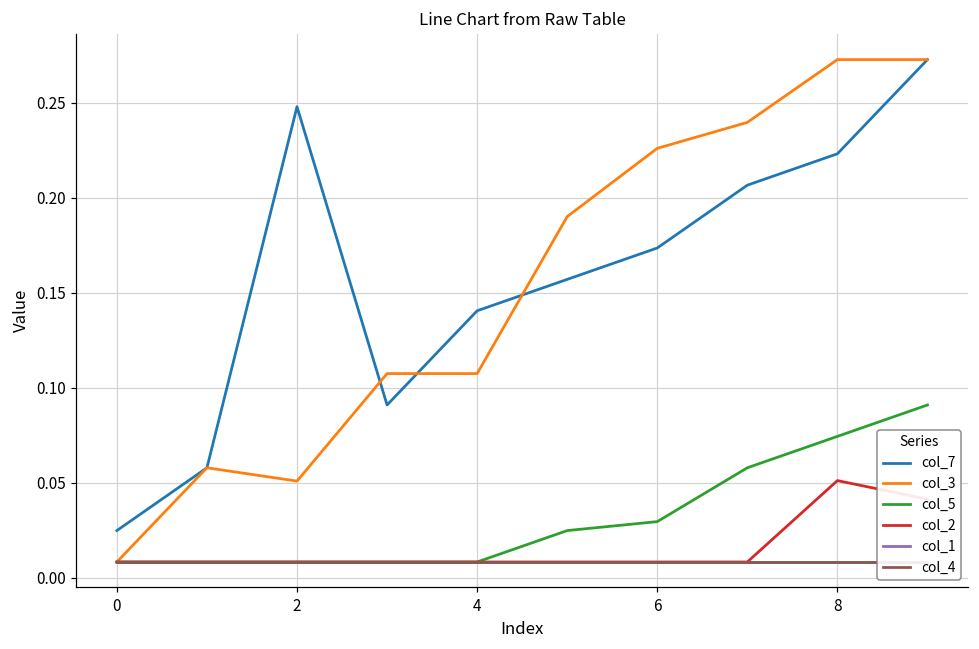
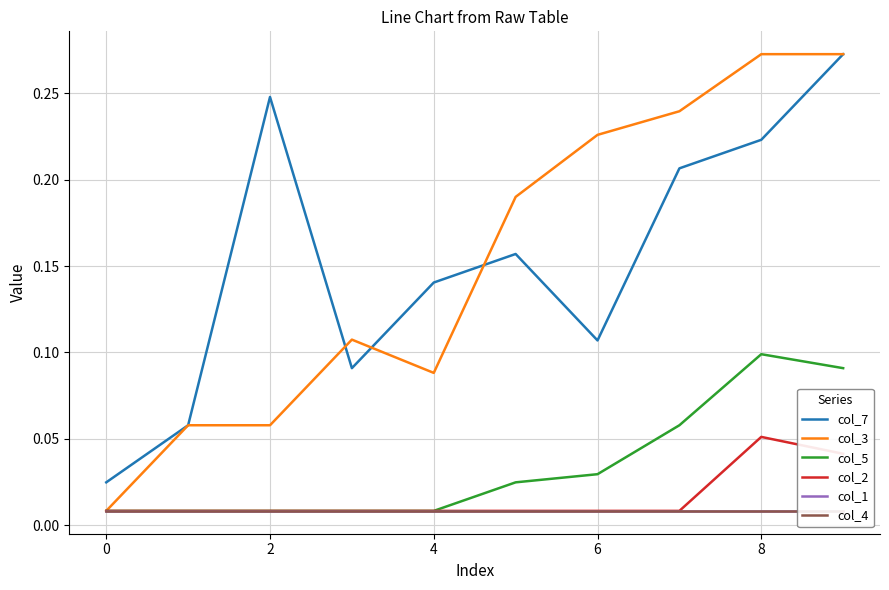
  {
    "col_7": {
      "0": 0.025,
      "2": 0.248,
      "4": 0.140,
-     "6": 0.174,
+     "6": 0.107,
      "8": 0.223
    },
    "col_3": {
-     "2": 0.051,
-     "4": 0.107,
+     "2": 0.058,
+     "4": 0.088,
      "6": 0.226,
      "8": 0.273
    },
    "col_5": {
      "6": 0.030,
-     "8": 0.074
+     "8": 0.099
    },
    "col_2": {
      "8": 0.051
    },
    "col_4": {
      "8": 0.008
    }
  }
